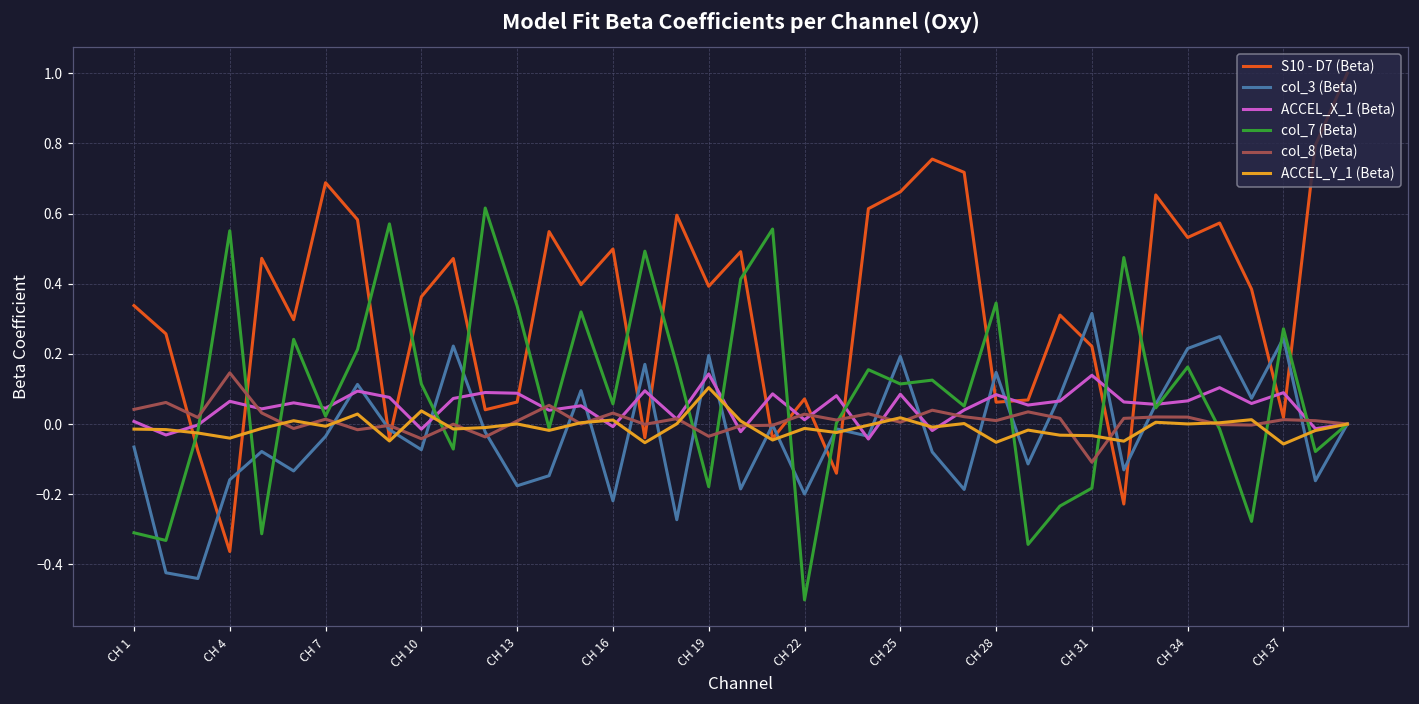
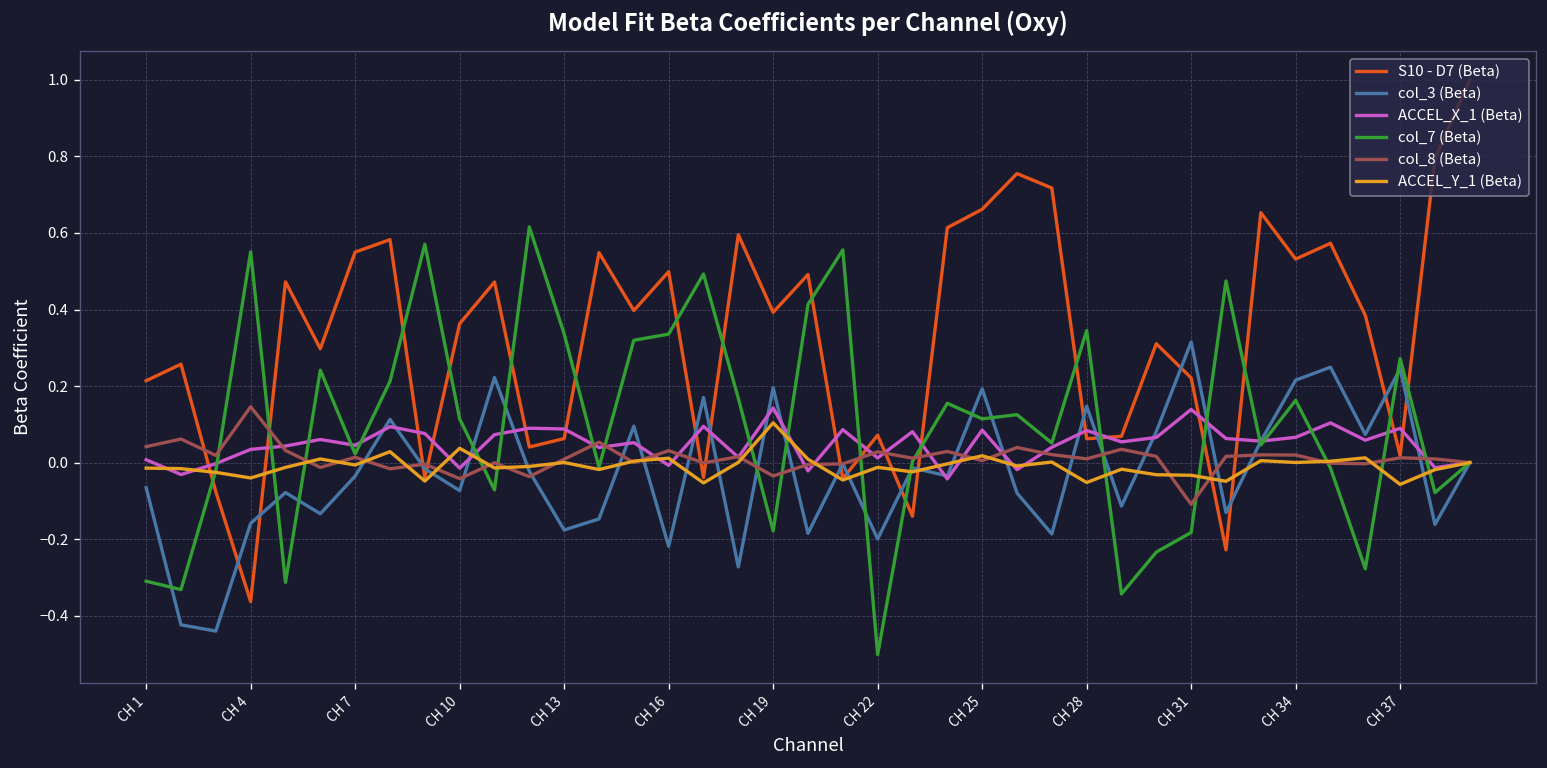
  {
    "S10 - D7 (Beta)": {
-     "CH 1": 0.34,
+     "CH 1": 0.21,
      "CH 4": -0.36,
-     "CH 7": 0.69,
+     "CH 7": 0.55,
      "CH 10": 0.36,
      "CH 13": 0.06,
      "CH 16": 0.50,
      "CH 19": 0.39,
      "CH 22": 0.07,
      "CH 25": 0.66,
      "CH 28": 0.06,
      "CH 31": 0.22,
      "CH 34": 0.53
    },
    "col_3 (Beta)": {
      "CH 1": -0.07,
      "CH 4": -0.16,
      "CH 7": -0.04,
      "CH 10": -0.07,
      "CH 13": -0.18,
      "CH 16": -0.22,
      "CH 19": 0.20,
      "CH 22": -0.20,
      "CH 25": 0.19,
      "CH 28": 0.15,
      "CH 31": 0.32,
      "CH 34": 0.22,
      "CH 37": 0.24
    },
    "ACCEL_X_1 (Beta)": {
      "CH 1": 0.01,
-     "CH 4": 0.06,
+     "CH 4": 0.03,
      "CH 7": 0.05,
      "CH 10": -0.01,
      "CH 13": 0.09,
      "CH 16": -0.01,
      "CH 19": 0.14,
      "CH 22": 0.01,
      "CH 25": 0.08,
      "CH 28": 0.08,
      "CH 31": 0.14,
      "CH 34": 0.07,
      "CH 37": 0.09
    },
    "col_7 (Beta)": {
      "CH 1": -0.31,
      "CH 4": 0.55,
      "CH 7": 0.02,
      "CH 10": 0.11,
      "CH 13": 0.34,
-     "CH 16": 0.06,
+     "CH 16": 0.34,
      "CH 19": -0.18,
      "CH 22": -0.50,
      "CH 25": 0.11,
      "CH 28": 0.34,
      "CH 31": -0.18,
      "CH 34": 0.16,
      "CH 37": 0.27
    },
    "col_8 (Beta)": {
      "CH 1": 0.04,
      "CH 4": 0.15,
      "CH 7": 0.01,
      "CH 10": -0.04,
      "CH 13": 0.01,
      "CH 16": 0.03,
      "CH 19": -0.03,
      "CH 22": 0.03,
      "CH 25": 0.01,
      "CH 28": 0.01,
      "CH 31": -0.11,
      "CH 34": 0.02
    },
    "ACCEL_Y_1 (Beta)": {
      "CH 1": -0.01,
      "CH 4": -0.04,
      "CH 7": -0.01,
      "CH 10": 0.04,
      "CH 13": 0.00,
      "CH 16": 0.01,
      "CH 19": 0.10,
      "CH 22": -0.01,
      "CH 25": 0.02,
      "CH 28": -0.05,
      "CH 31": -0.03,
      "CH 34": 0.00,
      "CH 37": -0.06
    }
  }
